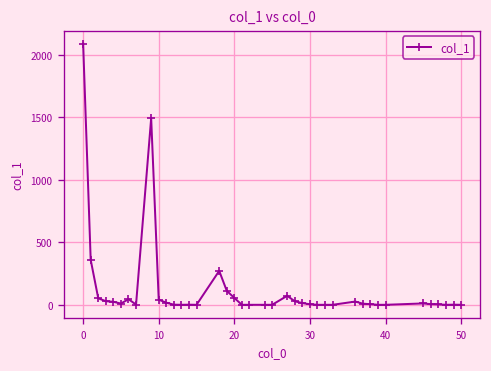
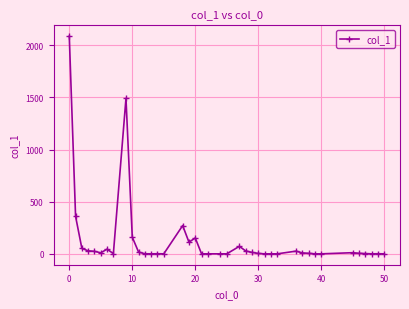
  {
    "0": 2090,
-   "10": 40,
-   "20": 60,
+   "10": 160,
+   "20": 150,
    "30": 10,
    "40": 0,
    "50": 0
  }
